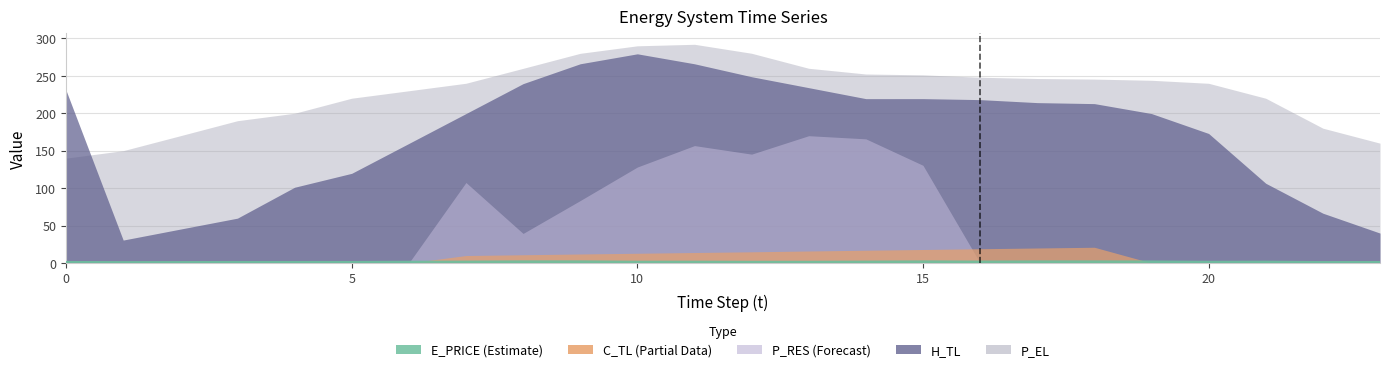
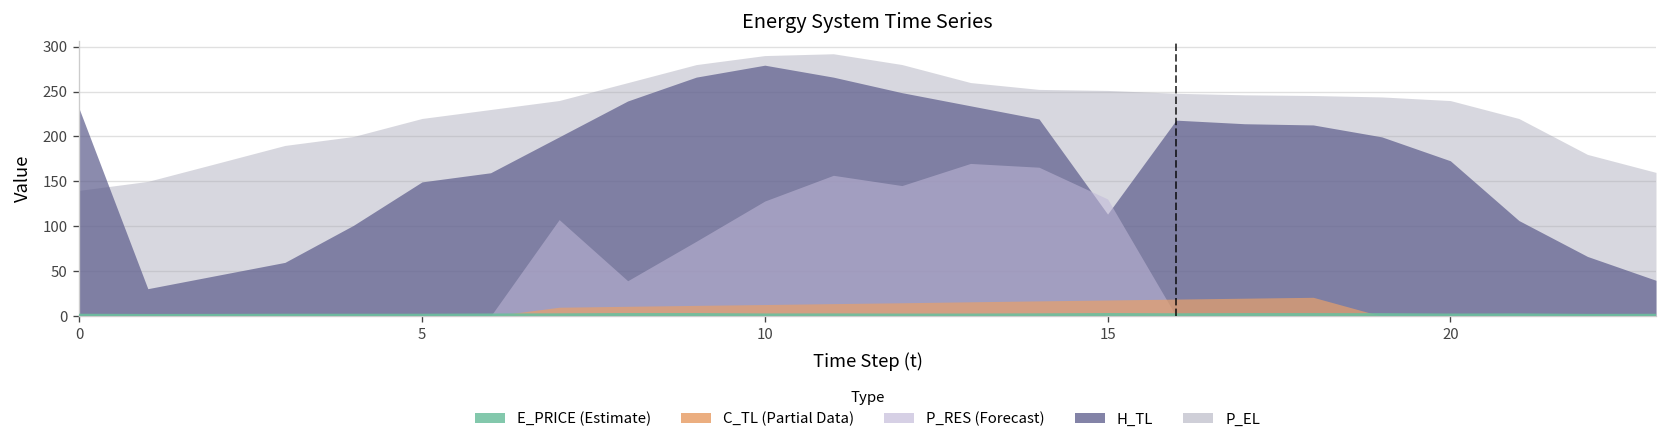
  {
    "H_TL": {
      "0": 230,
-     "5": 120,
+     "5": 150,
      "10": 280,
-     "15": 220,
+     "15": 110,
      "20": 170
    }
  }
